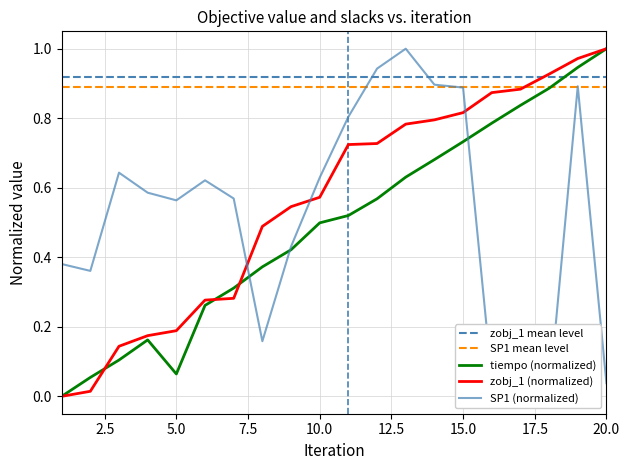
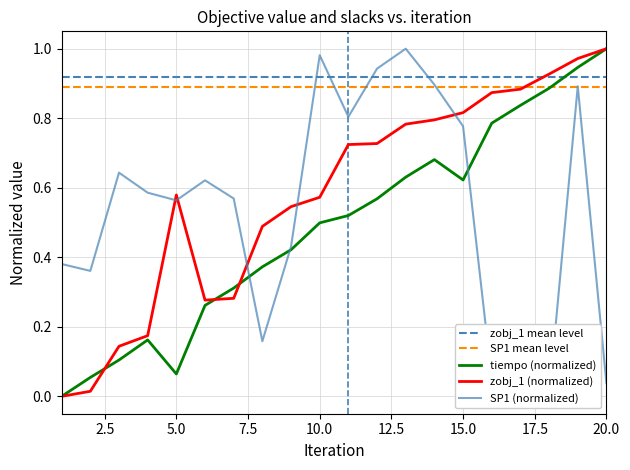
  {
    "tiempo (normalized)": {
      "5.0": 0.06,
      "10.0": 0.50,
-     "15.0": 0.73
+     "15.0": 0.62
    },
    "zobj_1 (normalized)": {
-     "5.0": 0.19,
+     "5.0": 0.58,
      "10.0": 0.57,
      "15.0": 0.82
    },
    "SP1 (normalized)": {
      "5.0": 0.56,
-     "10.0": 0.63,
-     "15.0": 0.89,
+     "10.0": 0.98,
+     "15.0": 0.78,
      "20.0": 0.04
    }
  }
